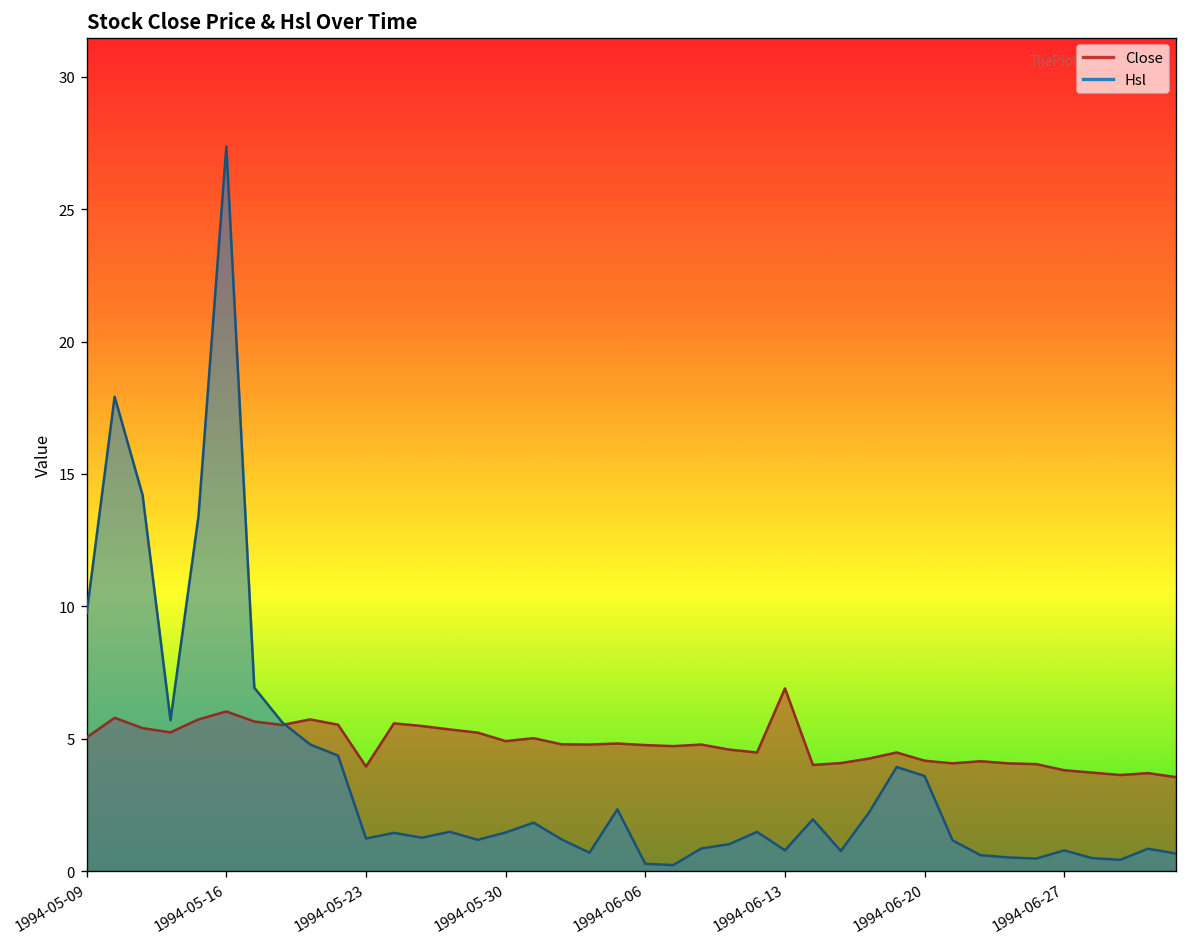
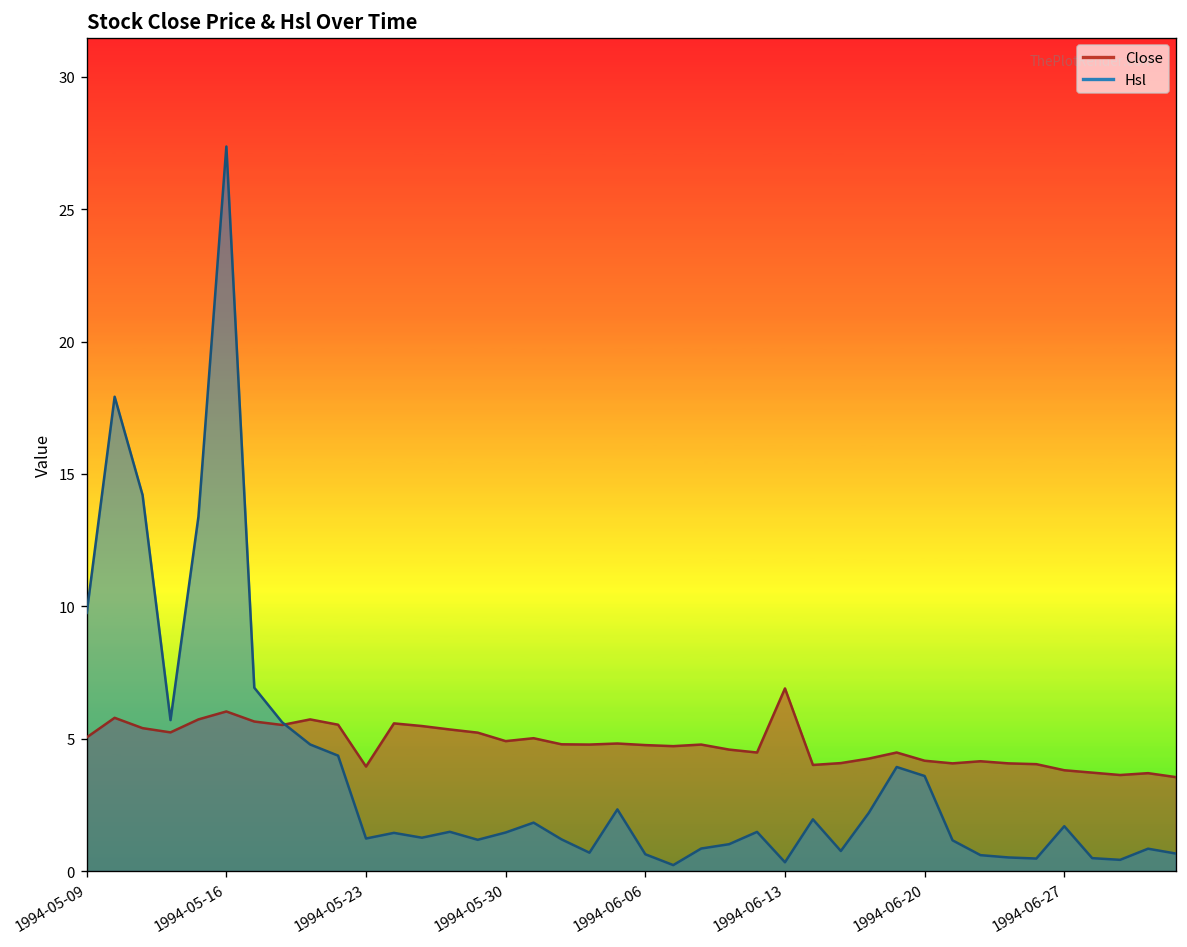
  {
    "Close": {
      "1994-05-09": 5.1,
      "1994-05-16": 6.0,
      "1994-05-23": 4.0,
      "1994-05-30": 4.9,
      "1994-06-06": 4.8,
      "1994-06-13": 6.9,
      "1994-06-20": 4.2,
      "1994-06-27": 3.8
    },
    "Hsl": {
      "1994-05-09": 9.8,
      "1994-05-16": 27.4,
      "1994-05-23": 1.2,
      "1994-05-30": 1.5,
-     "1994-06-06": 0.3,
-     "1994-06-13": 0.8,
+     "1994-06-06": 0.6,
+     "1994-06-13": 0.3,
      "1994-06-20": 3.6,
-     "1994-06-27": 0.8
+     "1994-06-27": 1.7
    }
  }
